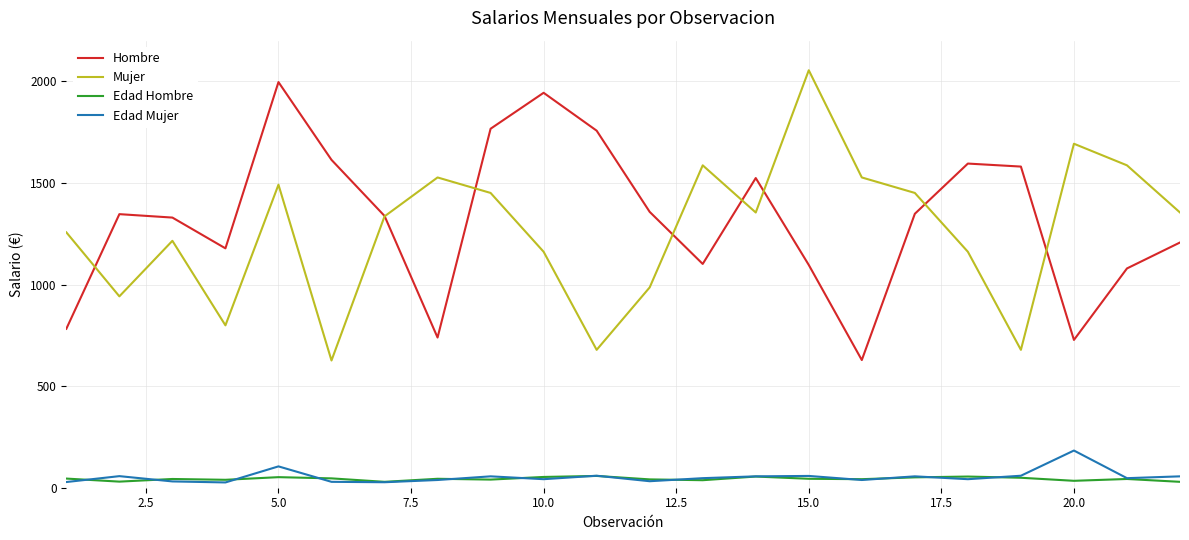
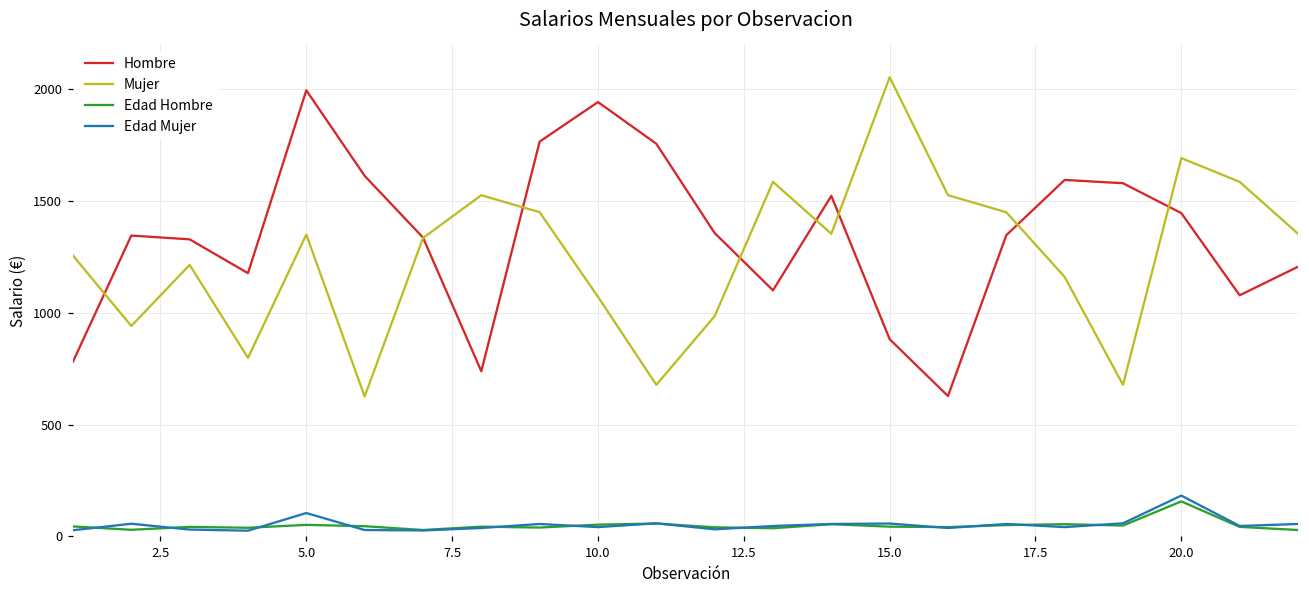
  {
    "Hombre": {
      "5.0": 2000,
      "10.0": 1940,
-     "15.0": 1100,
-     "20.0": 730
+     "15.0": 880,
+     "20.0": 1450
    },
    "Mujer": {
-     "5.0": 1490,
-     "10.0": 1160,
+     "5.0": 1350,
+     "10.0": 1070,
      "15.0": 2050,
      "20.0": 1690
    },
    "Edad Hombre": {
      "5.0": 50,
      "15.0": 40,
-     "20.0": 30
+     "20.0": 160
    },
    "Edad Mujer": {
      "5.0": 110,
      "15.0": 60,
      "20.0": 180
    }
  }
